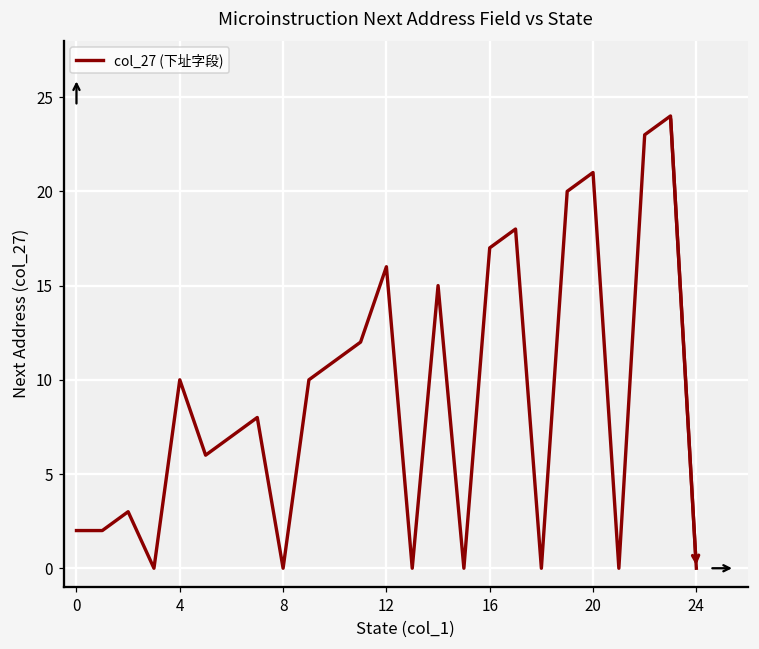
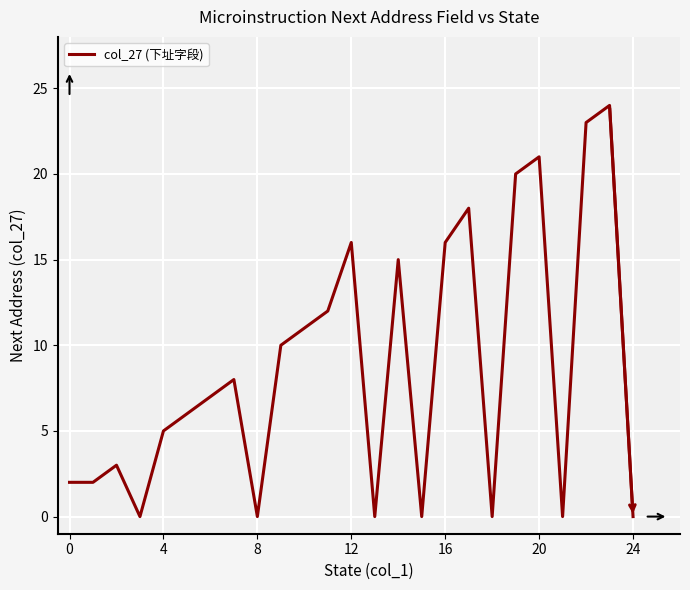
  {
    "0": 2,
-   "4": 10,
+   "4": 5,
    "8": 0,
    "12": 16,
-   "16": 17,
+   "16": 16,
    "20": 21,
    "24": 0
  }
